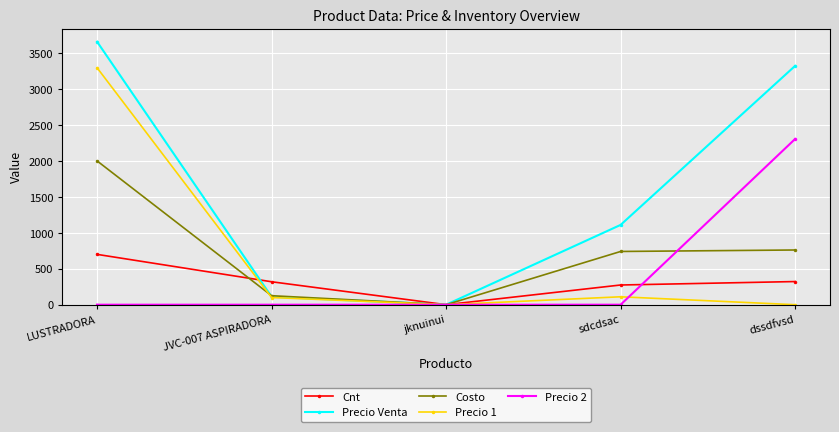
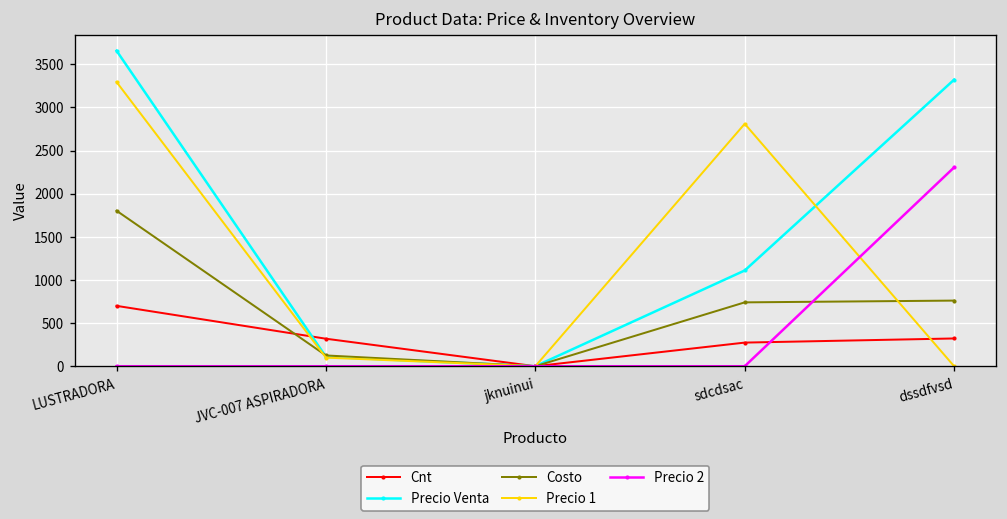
  {
    "Cnt": {
      "LUSTRADORA": 700,
      "JVC-007 ASPIRADORA": 300,
      "sdcdsac": 300,
      "dssdfvsd": 300
    },
    "Precio Venta": {
      "LUSTRADORA": 3700,
      "sdcdsac": 1100,
      "dssdfvsd": 3300
    },
    "Costo": {
-     "LUSTRADORA": 2000,
+     "LUSTRADORA": 1800,
      "sdcdsac": 700,
      "dssdfvsd": 800
    },
    "Precio 1": {
      "LUSTRADORA": 3300,
-     "sdcdsac": 100,
+     "sdcdsac": 2800,
      "dssdfvsd": 0
    },
    "Precio 2": {
      "LUSTRADORA": 0,
      "JVC-007 ASPIRADORA": 0,
      "sdcdsac": 0,
      "dssdfvsd": 2300
    }
  }
